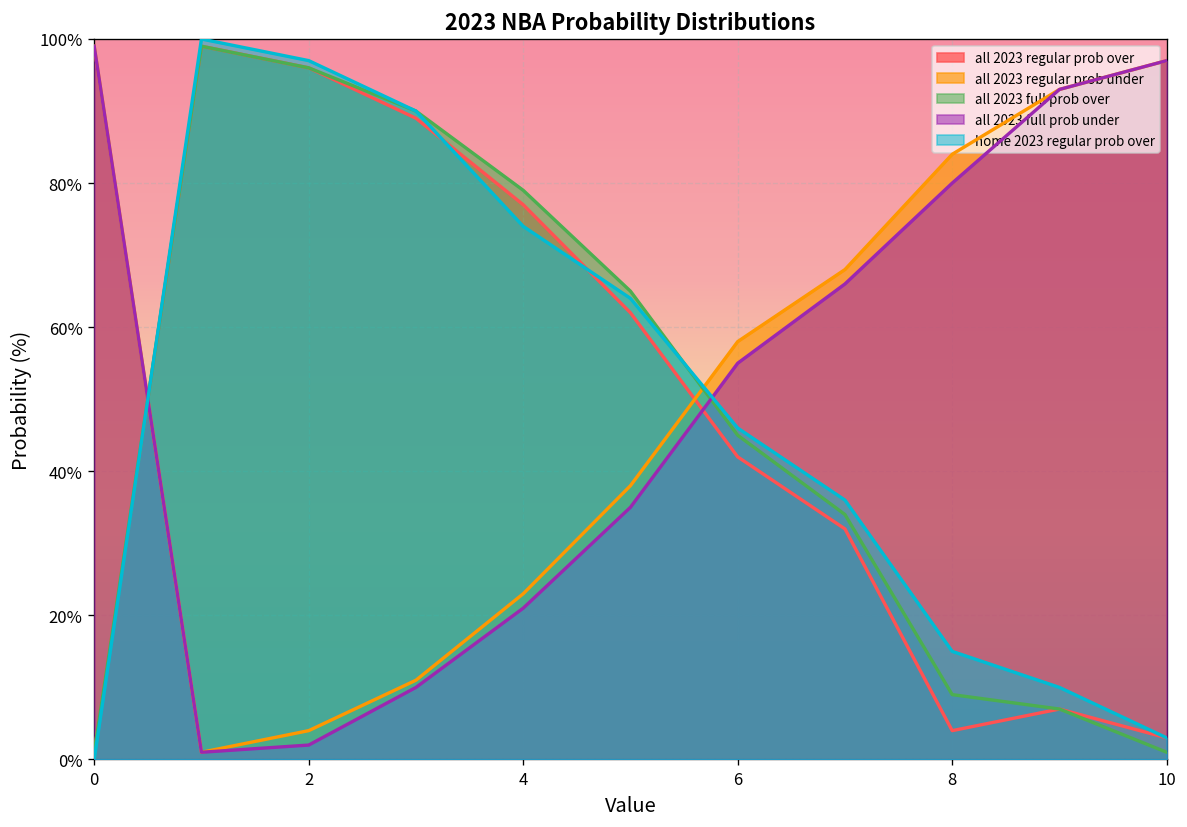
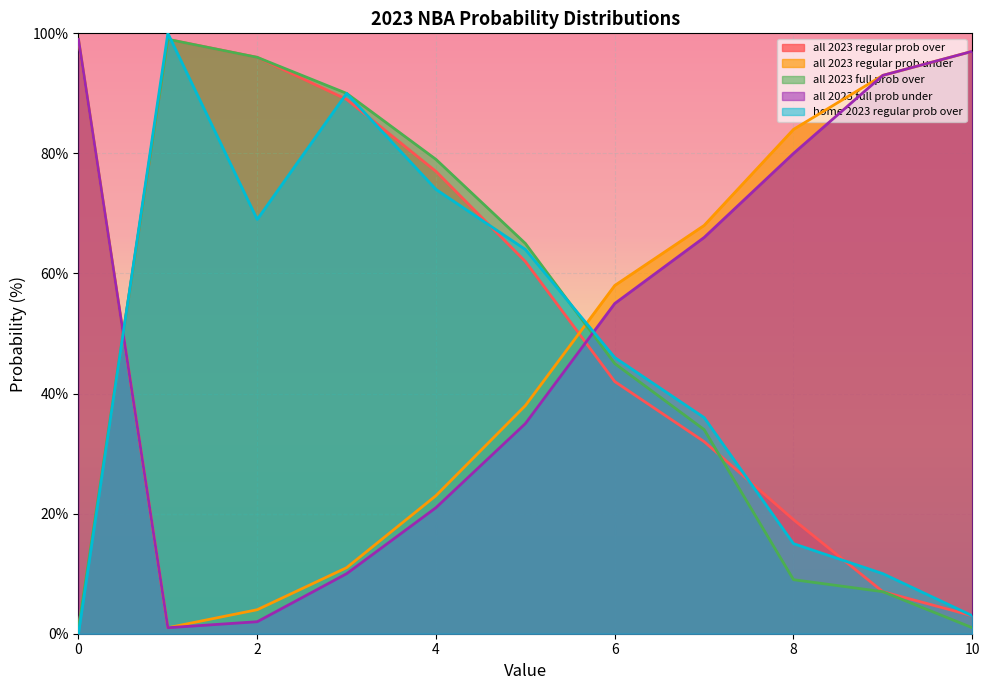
  {
    "all 2023 regular prob over": {
      "4": "77%",
      "6": "42%",
-     "8": "4%"
+     "8": "19%"
    },
    "all 2023 regular prob under": {
      "2": "4%",
      "4": "23%",
      "6": "58%",
      "8": "84%"
    },
    "all 2023 full prob over": {
      "4": "79%",
      "6": "45%",
      "8": "9%",
      "10": "1%"
    },
    "all 2023 full prob under": {
      "2": "2%",
      "4": "21%",
      "6": "55%",
      "8": "80%"
    },
    "home 2023 regular prob over": {
      "0": "0%",
-     "2": "97%",
+     "2": "69%",
      "4": "74%",
      "6": "46%",
      "8": "15%"
    }
  }
